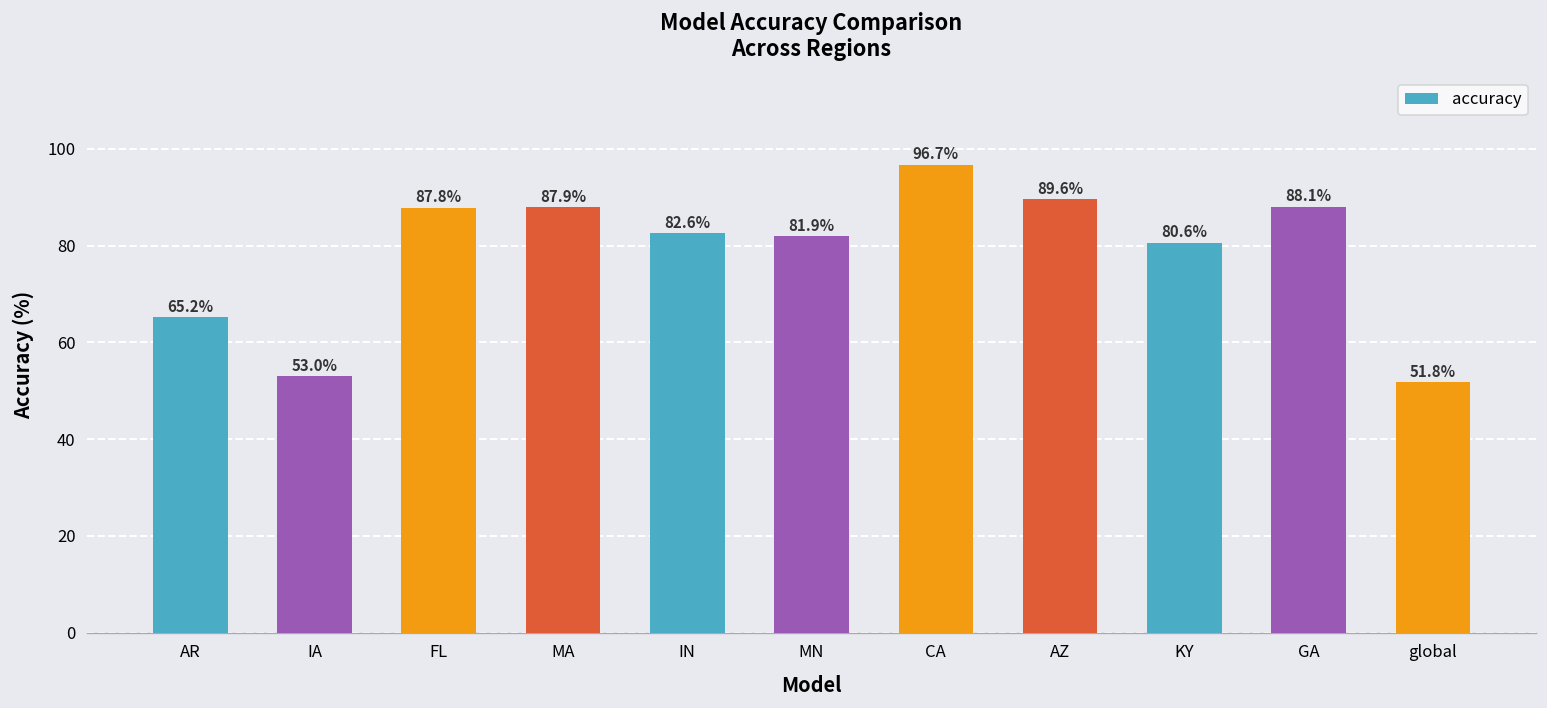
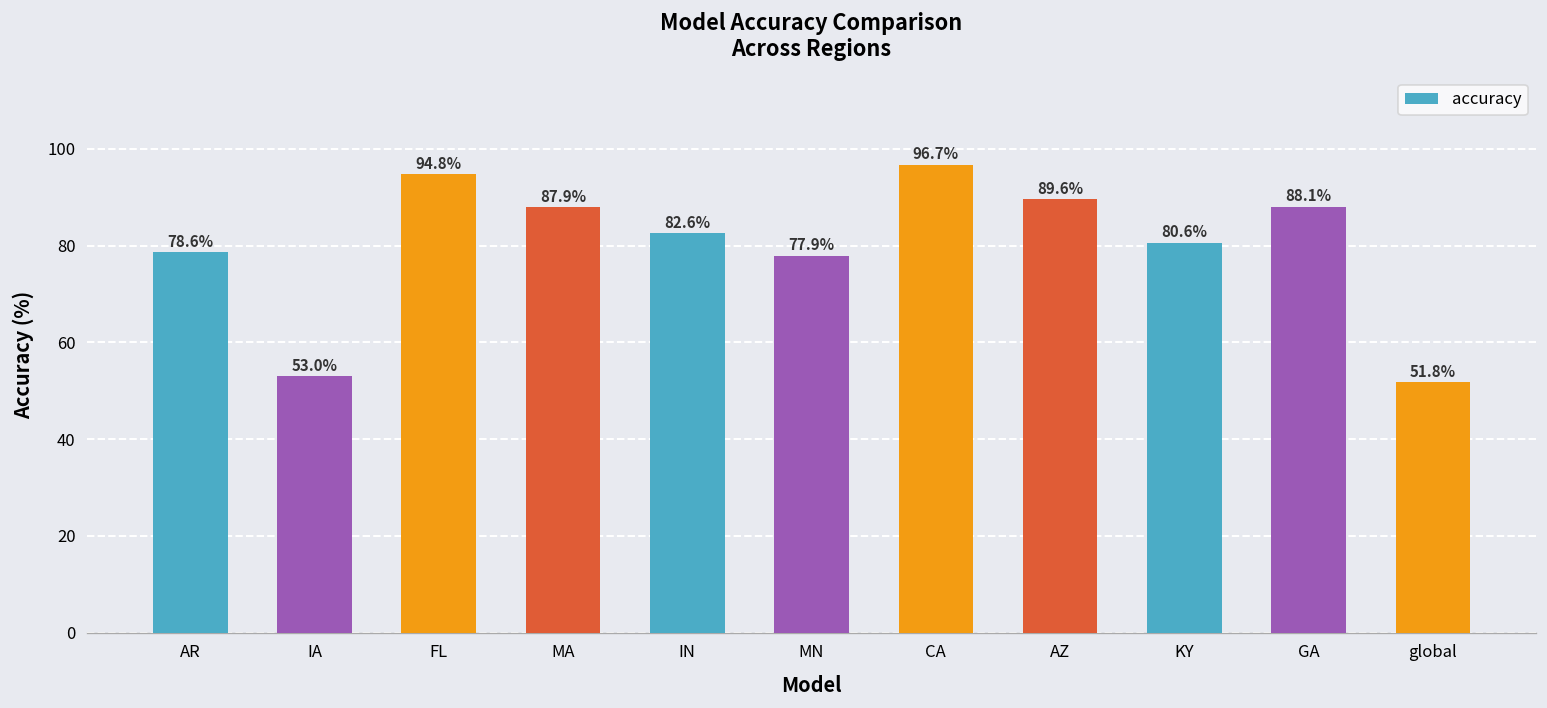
  {
-   "AR": "65.2%",
+   "AR": "78.6%",
    "IA": "53.0%",
-   "FL": "87.8%",
+   "FL": "94.8%",
    "MA": "87.9%",
    "IN": "82.6%",
-   "MN": "81.9%",
+   "MN": "77.9%",
    "CA": "96.7%",
    "AZ": "89.6%",
    "KY": "80.6%",
    "GA": "88.1%",
    "global": "51.8%"
  }
